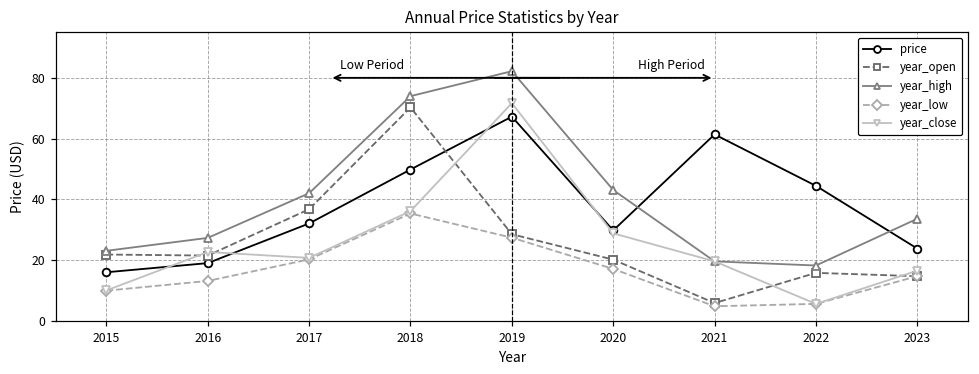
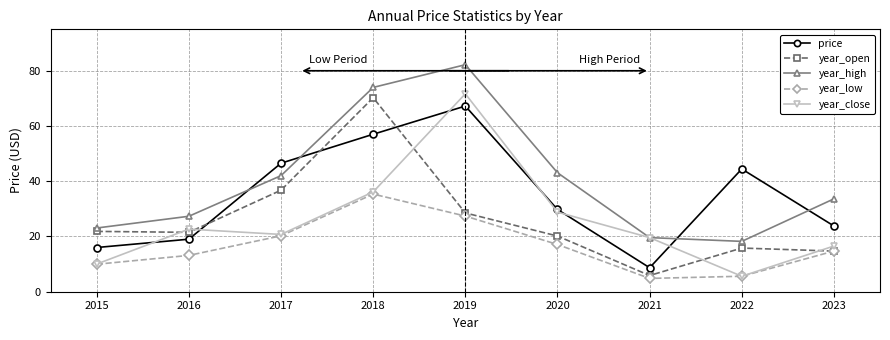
  {
    "price": {
      "2015": 16,
      "2016": 19,
-     "2017": 32,
-     "2018": 50,
+     "2017": 47,
+     "2018": 57,
      "2019": 67,
      "2020": 30,
-     "2021": 61,
+     "2021": 9,
      "2022": 44,
      "2023": 24
    }
  }
